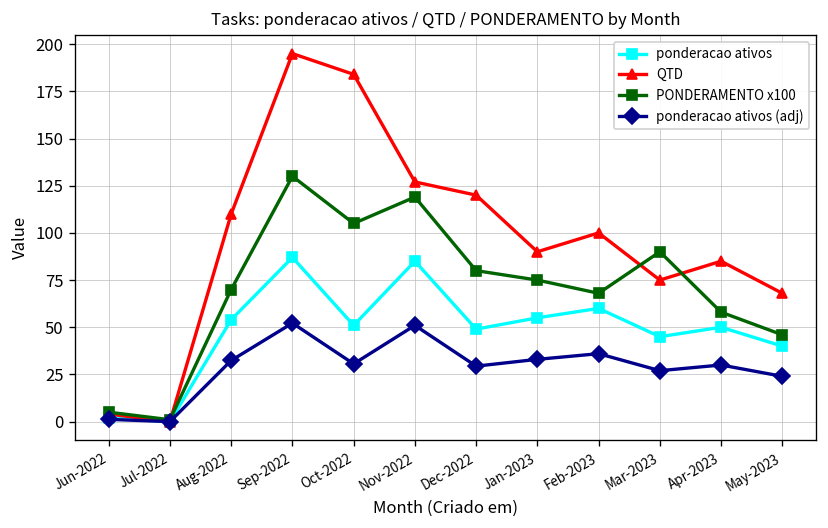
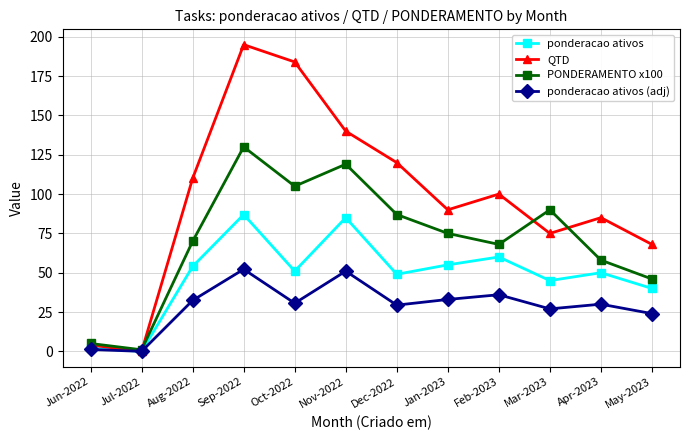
  {
    "ponderacao ativos": {
      "Aug-2022": 54,
      "Sep-2022": 87,
      "Oct-2022": 51,
      "Nov-2022": 85,
      "Dec-2022": 49,
      "Jan-2023": 55,
      "Feb-2023": 60,
      "Mar-2023": 45,
      "Apr-2023": 50,
      "May-2023": 40
    },
    "QTD": {
      "Aug-2022": 110,
      "Sep-2022": 195,
      "Oct-2022": 184,
-     "Nov-2022": 127,
+     "Nov-2022": 140,
      "Dec-2022": 120,
      "Jan-2023": 90,
      "Feb-2023": 100,
      "Mar-2023": 75,
      "Apr-2023": 85,
      "May-2023": 68
    },
    "PONDERAMENTO x100": {
      "Aug-2022": 70,
      "Sep-2022": 130,
      "Oct-2022": 105,
      "Nov-2022": 119,
-     "Dec-2022": 80,
+     "Dec-2022": 87,
      "Jan-2023": 75,
      "Feb-2023": 68,
      "Mar-2023": 90,
      "Apr-2023": 58,
      "May-2023": 46
    },
    "ponderacao ativos (adj)": {
      "Aug-2022": 32,
      "Sep-2022": 52,
      "Oct-2022": 31,
      "Nov-2022": 51,
      "Dec-2022": 29,
      "Jan-2023": 33,
      "Feb-2023": 36,
      "Mar-2023": 27,
      "Apr-2023": 30,
      "May-2023": 24
    }
  }
